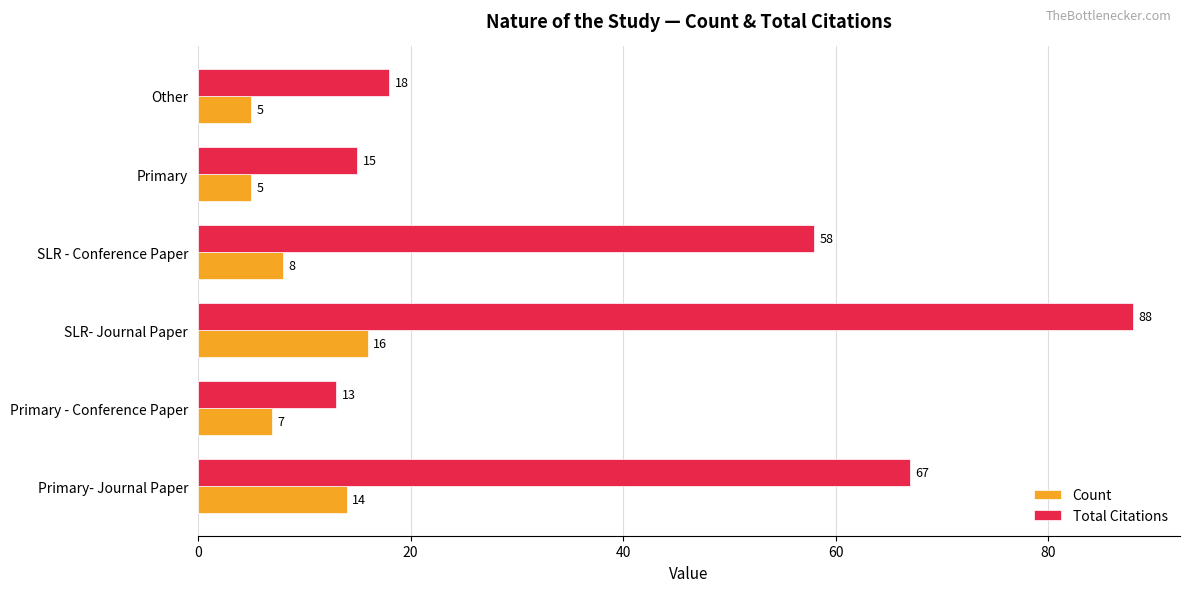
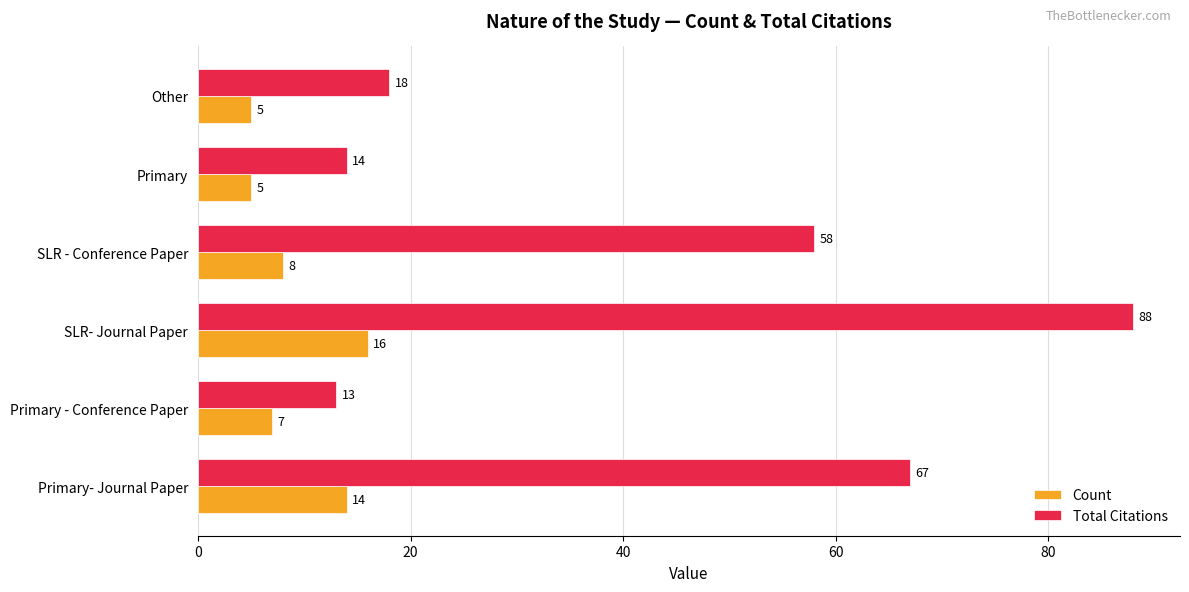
  {
    "Count": {
      "Other": 5,
      "Primary": 5,
      "SLR - Conference Paper": 8,
      "SLR- Journal Paper": 16,
      "Primary - Conference Paper": 7,
      "Primary- Journal Paper": 14
    },
    "Total Citations": {
      "Other": 18,
-     "Primary": 15,
+     "Primary": 14,
      "SLR - Conference Paper": 58,
      "SLR- Journal Paper": 88,
      "Primary - Conference Paper": 13,
      "Primary- Journal Paper": 67
    }
  }
